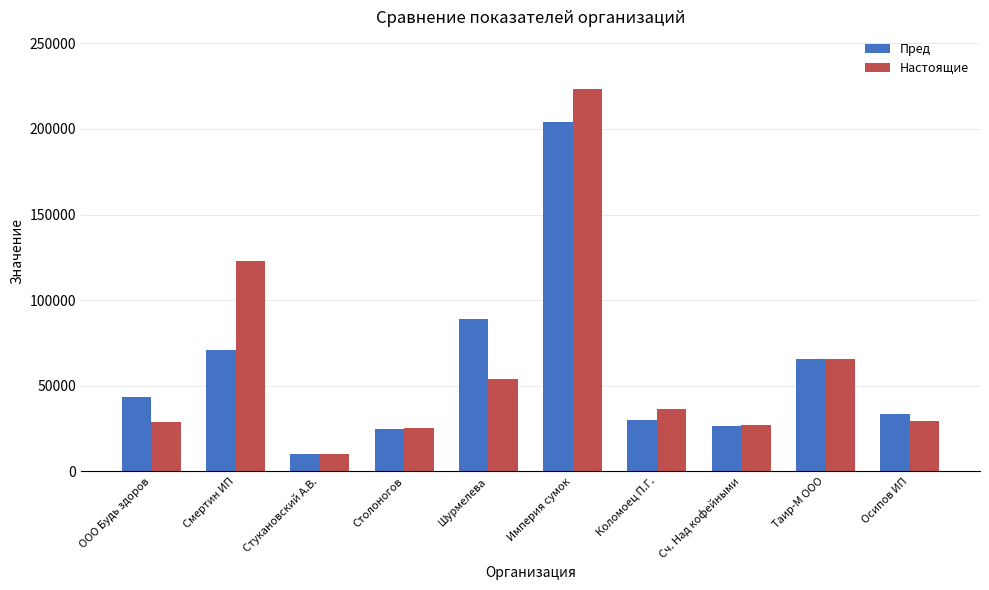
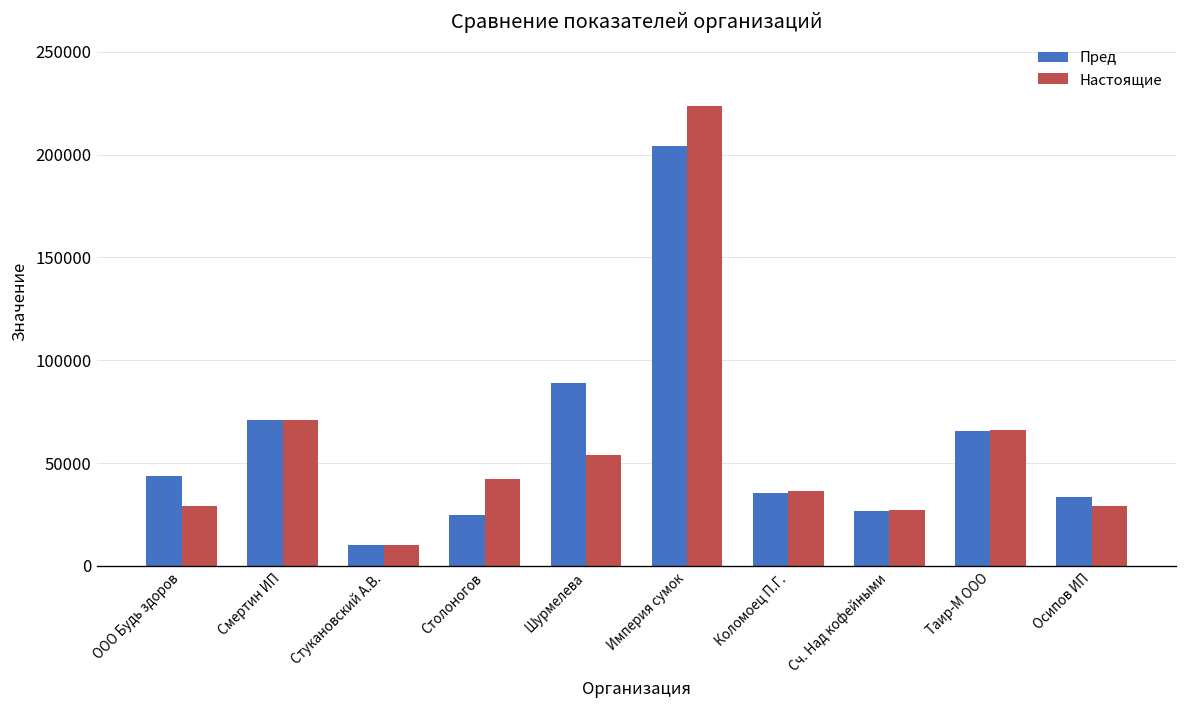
  {
    "Пред": {
      "ООО Будь здоров": 44000,
      "Смертин ИП": 71000,
      "Стукановский А.В.": 10000,
      "Столоногов": 25000,
      "Шурмелева": 89000,
      "Империя сумок": 204000,
-     "Коломоец П.Г.": 30000,
+     "Коломоец П.Г.": 35000,
      "Сч. Над кофейными": 27000,
      "Таир-М ООО": 65000,
      "Осипов ИП": 34000
    },
    "Настоящие": {
      "ООО Будь здоров": 29000,
-     "Смертин ИП": 123000,
+     "Смертин ИП": 71000,
      "Стукановский А.В.": 10000,
-     "Столоногов": 25000,
+     "Столоногов": 42000,
      "Шурмелева": 54000,
      "Империя сумок": 223000,
      "Коломоец П.Г.": 36000,
      "Сч. Над кофейными": 27000,
      "Таир-М ООО": 66000,
      "Осипов ИП": 29000
    }
  }
